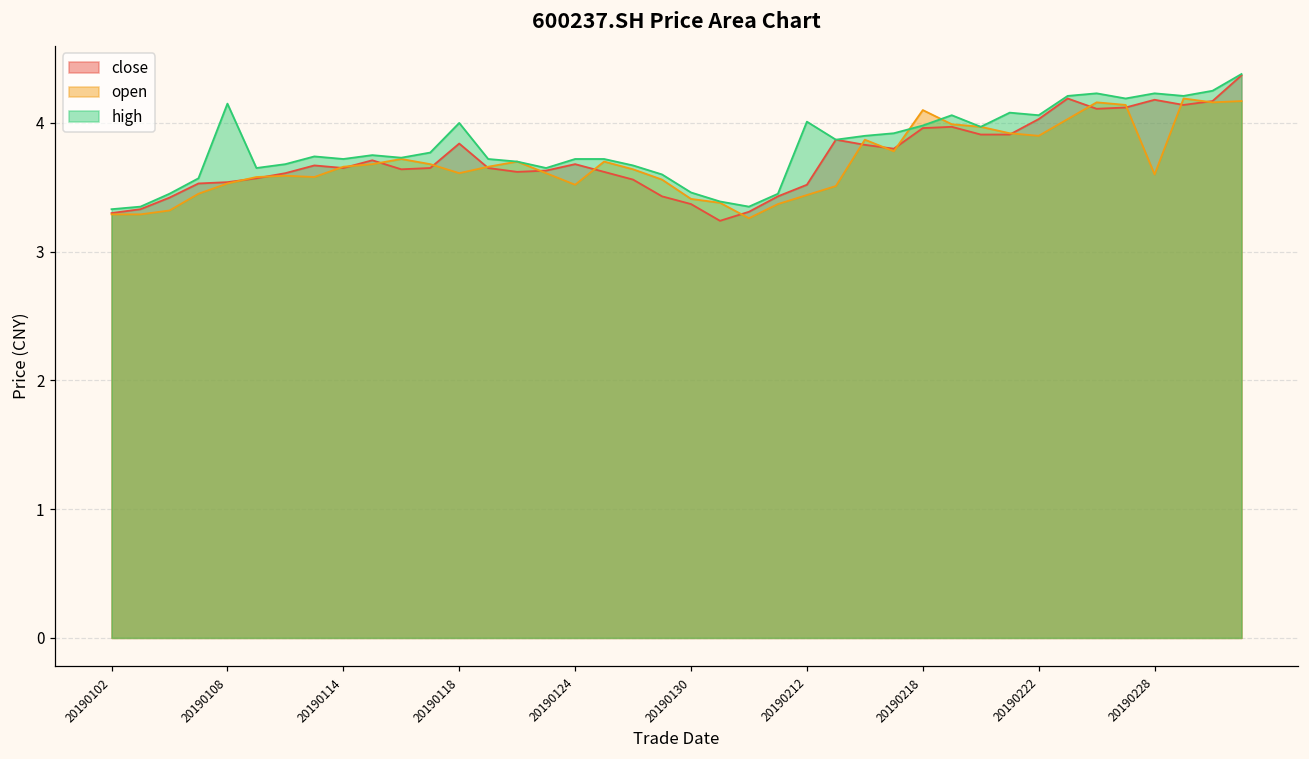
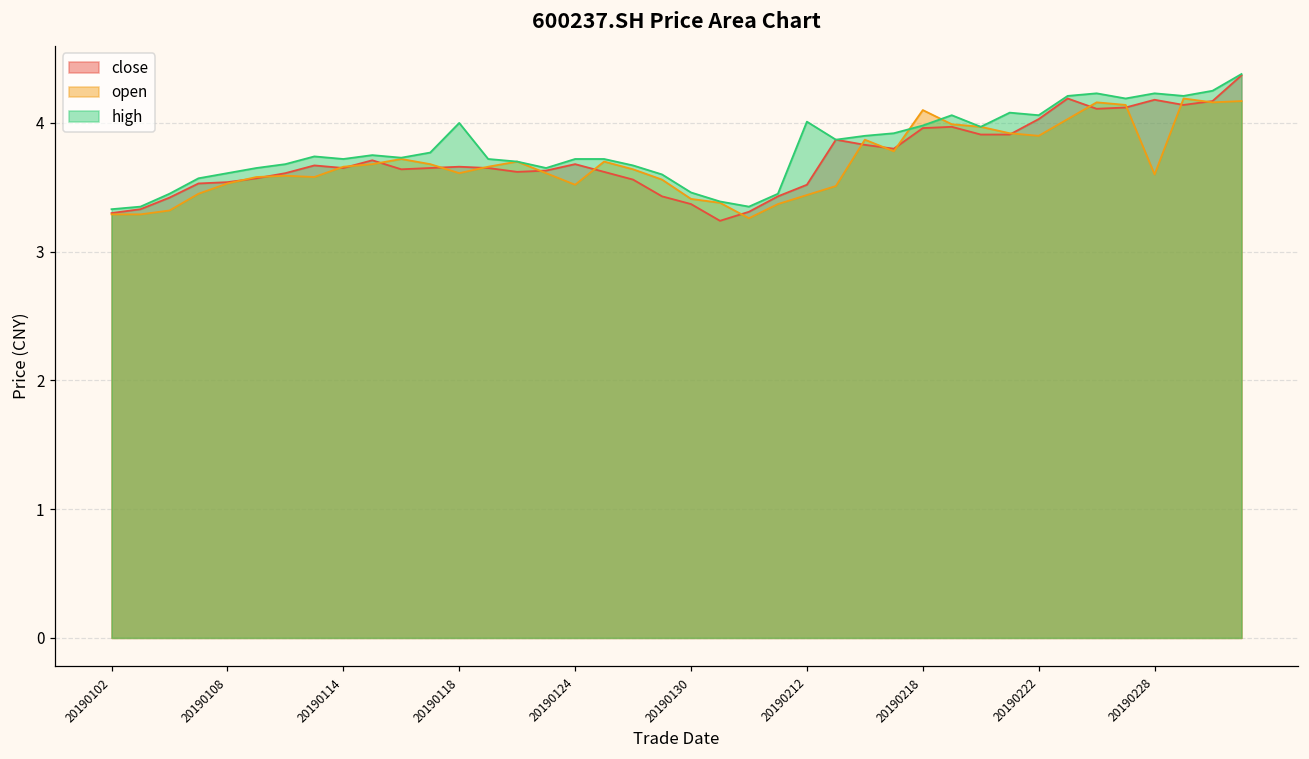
  {
    "close": {
-     "20190118": 3.84,
+     "20190118": 3.66,
      "20190124": 3.68,
      "20190130": 3.37,
      "20190212": 3.52,
      "20190222": 4.03,
      "20190228": 4.18
    },
    "open": {
      "20190118": 3.61,
      "20190124": 3.52,
      "20190130": 3.41,
      "20190212": 3.44,
      "20190218": 4.10,
      "20190222": 3.90,
      "20190228": 3.60
    },
    "high": {
      "20190102": 3.33,
-     "20190108": 4.15,
+     "20190108": 3.61,
      "20190114": 3.72,
      "20190118": 4.00,
      "20190124": 3.72,
      "20190130": 3.46,
      "20190212": 4.01,
      "20190222": 4.06,
      "20190228": 4.23
    }
  }
